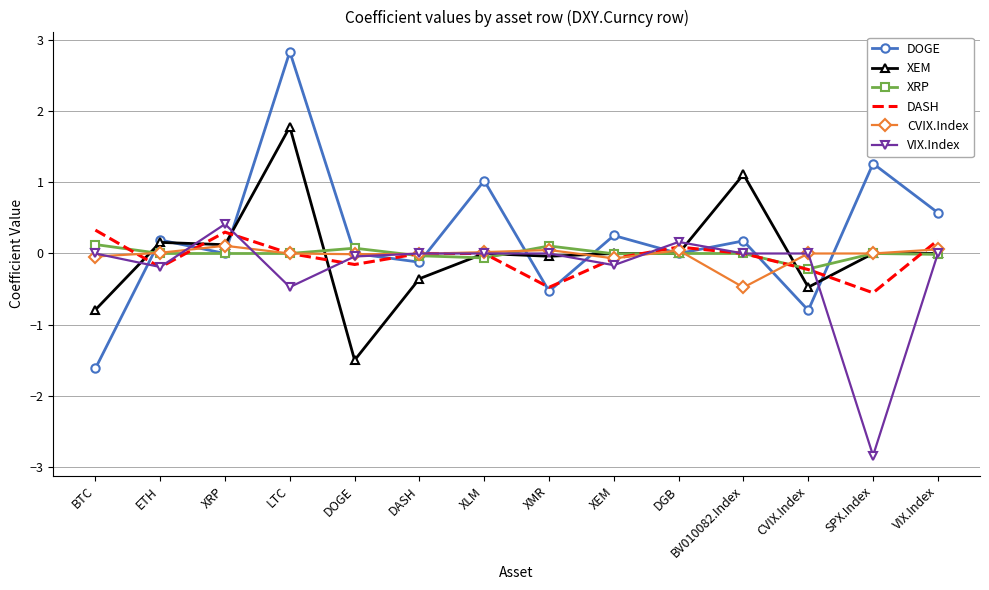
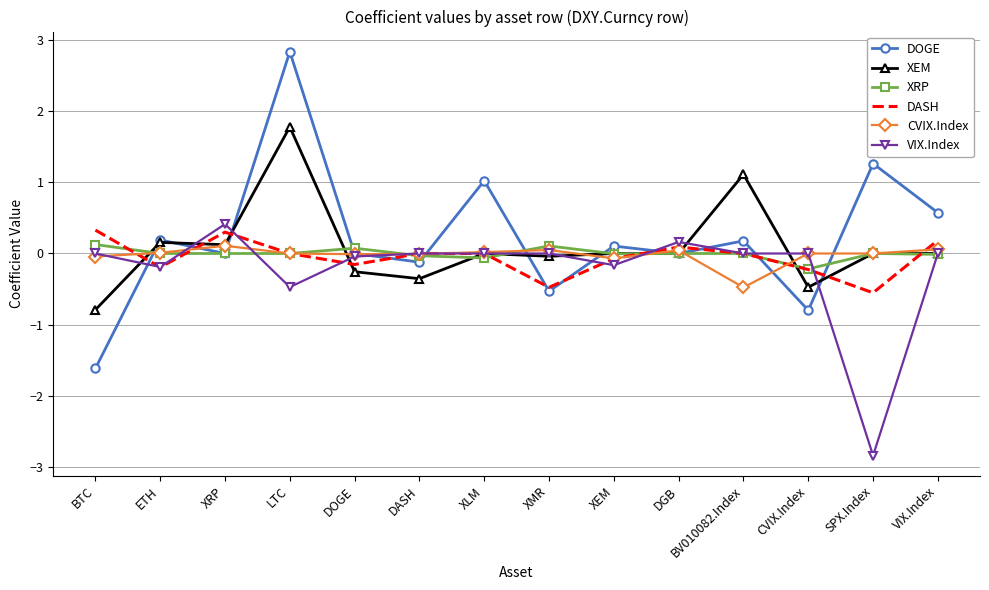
  {
    "DOGE": {
      "BTC": -1.6,
      "LTC": 2.8,
      "DASH": -0.1,
      "XLM": 1.0,
      "XMR": -0.5,
-     "XEM": 0.3,
+     "XEM": 0.1,
      "BV010082.Index": 0.2,
      "CVIX.Index": -0.8,
      "SPX.Index": 1.3,
      "VIX.Index": 0.6
    },
    "XEM": {
      "BTC": -0.8,
      "LTC": 1.8,
-     "DOGE": -1.5,
+     "DOGE": -0.3,
      "DASH": -0.4,
      "XMR": 0.0,
      "BV010082.Index": 1.1,
      "CVIX.Index": -0.5
    },
    "XRP": {
      "BTC": 0.1,
      "DOGE": 0.1,
      "XLM": -0.1,
      "XMR": 0.1
    },
    "DASH": {
      "BTC": 0.3,
      "XRP": 0.3,
      "DOGE": -0.2,
      "XMR": -0.5,
      "DGB": 0.1,
      "SPX.Index": -0.6,
      "VIX.Index": 0.2
    },
    "CVIX.Index": {
      "BTC": 0.0,
      "XMR": 0.0,
      "DGB": 0.0,
      "BV010082.Index": -0.5,
      "VIX.Index": 0.1
    },
    "VIX.Index": {
      "BTC": 0.0,
      "XRP": 0.4,
      "LTC": -0.5,
      "XMR": 0.0,
      "XEM": -0.2,
      "DGB": 0.2,
      "SPX.Index": -2.8
    }
  }
